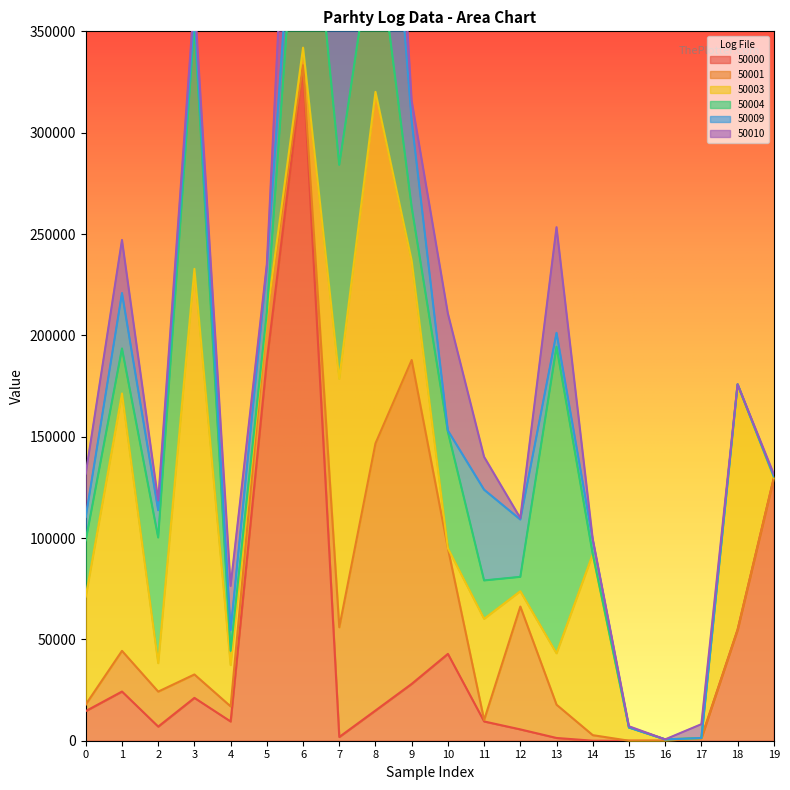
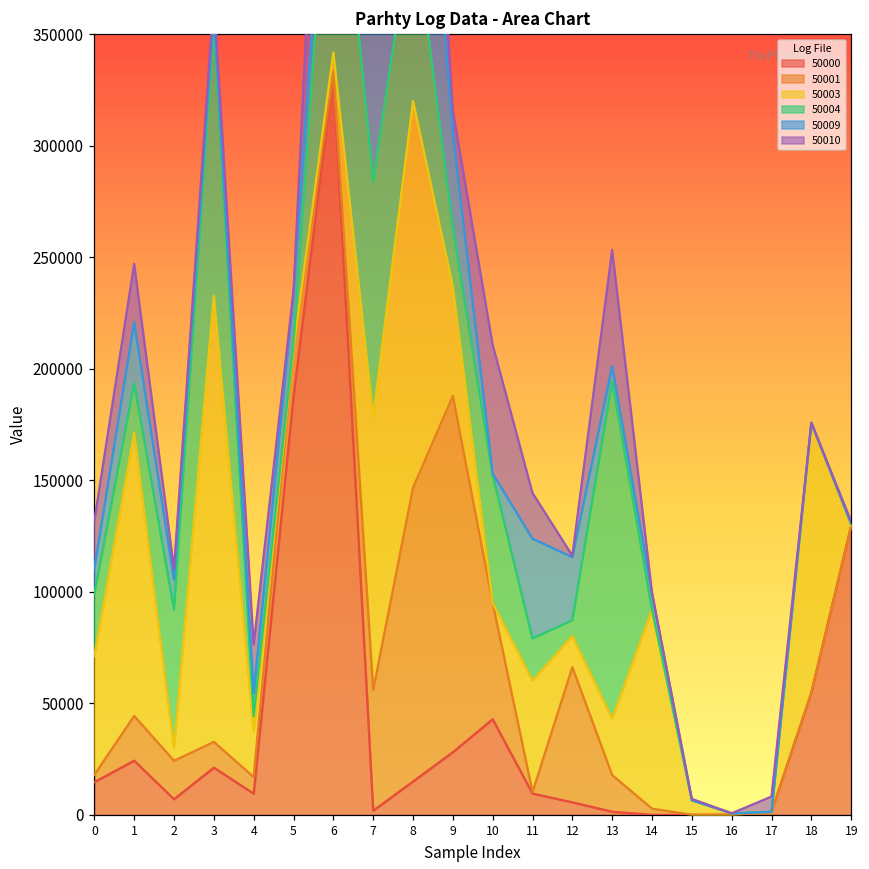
  {
    "50003": {
      "0": 53000,
      "1": 127000,
-     "2": 14000,
+     "2": 6000,
      "3": 200000,
      "4": 20000,
      "6": 9000,
      "7": 123000,
      "8": 173000,
      "9": 49000,
      "11": 50000,
-     "12": 8000,
+     "12": 14000,
      "13": 25000
    },
    "50004": {
      "0": 28000,
      "1": 22000,
      "2": 62000,
      "4": 7000,
      "5": 2000,
      "7": 106000,
      "9": 26000,
      "11": 19000,
      "12": 7000,
      "13": 151000
    },
    "50009": {
      "0": 12000,
      "1": 27000,
      "2": 13000,
      "4": 10000,
      "5": 22000,
      "9": 43000,
      "11": 45000,
      "13": 7000
    },
    "50010": {
      "0": 21000,
      "1": 26000,
      "2": 5000,
      "4": 22000,
      "5": 2000,
      "9": 10000,
      "10": 58000,
-     "11": 16000,
+     "11": 20000,
      "13": 52000,
      "17": 7000
    }
  }
